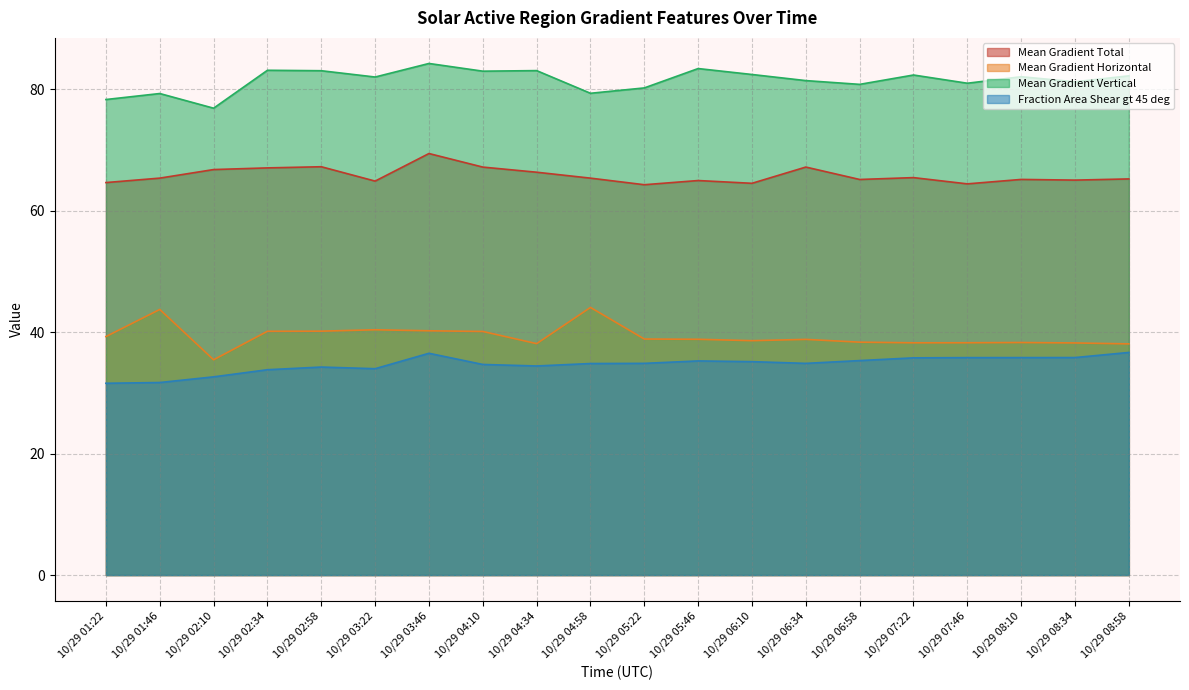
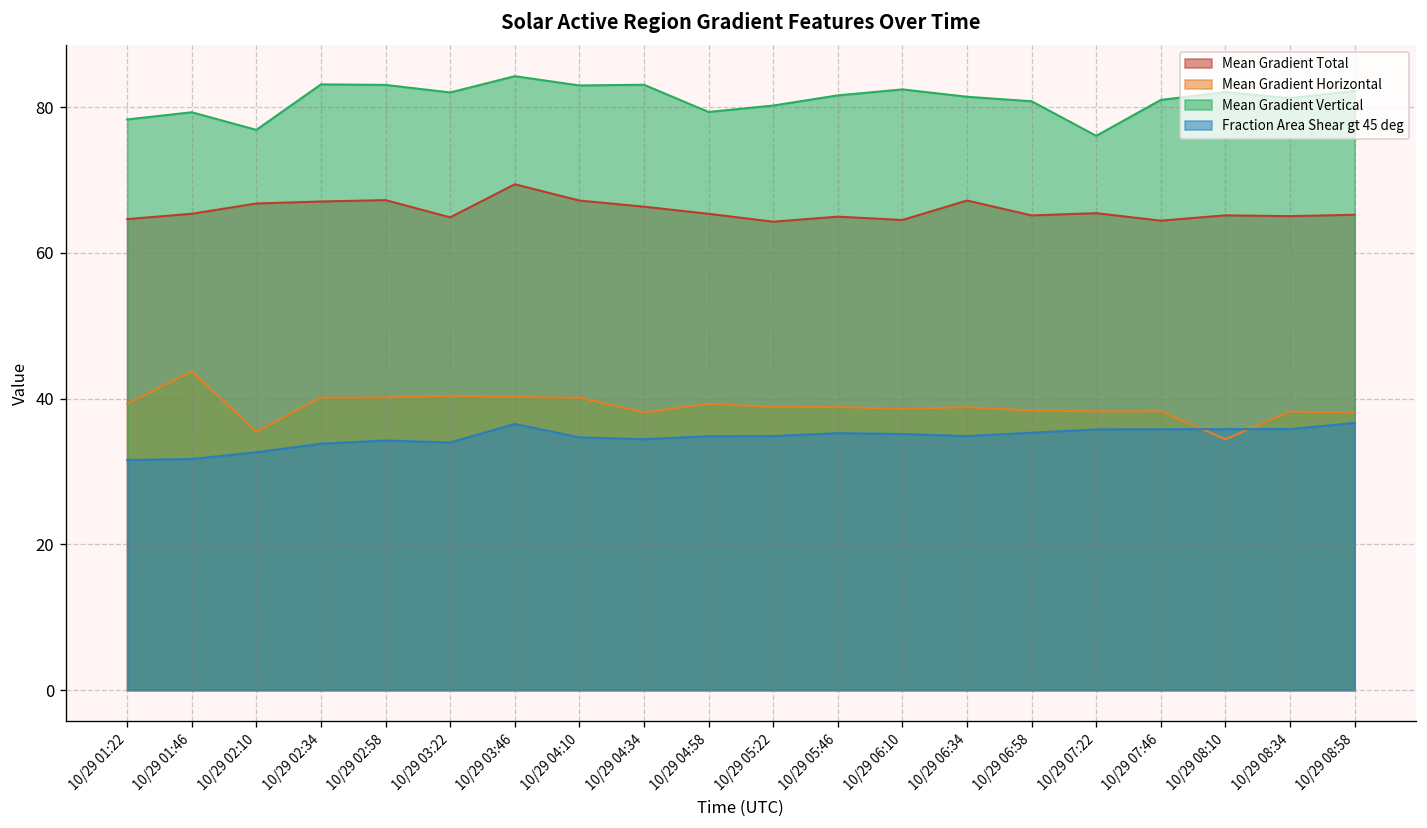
  {
    "Mean Gradient Total": {
      "10/29 01:22": 65,
      "10/29 01:46": 65,
      "10/29 02:10": 67,
      "10/29 02:34": 67,
      "10/29 02:58": 67,
      "10/29 03:22": 65,
      "10/29 03:46": 69,
      "10/29 04:10": 67,
      "10/29 04:34": 66,
      "10/29 04:58": 65,
      "10/29 05:22": 64,
      "10/29 05:46": 65,
      "10/29 06:10": 65,
      "10/29 06:34": 67,
      "10/29 06:58": 65,
      "10/29 07:22": 65,
      "10/29 07:46": 64,
      "10/29 08:10": 65,
      "10/29 08:34": 65,
      "10/29 08:58": 65
    },
    "Mean Gradient Horizontal": {
      "10/29 01:22": 39,
      "10/29 01:46": 44,
      "10/29 02:10": 35,
      "10/29 02:34": 40,
      "10/29 02:58": 40,
      "10/29 03:22": 40,
      "10/29 03:46": 40,
      "10/29 04:10": 40,
      "10/29 04:34": 38,
-     "10/29 04:58": 44,
+     "10/29 04:58": 39,
      "10/29 05:22": 39,
      "10/29 05:46": 39,
      "10/29 06:10": 39,
      "10/29 06:34": 39,
      "10/29 06:58": 38,
      "10/29 07:22": 38,
      "10/29 07:46": 38,
-     "10/29 08:10": 38,
+     "10/29 08:10": 34,
      "10/29 08:34": 38,
      "10/29 08:58": 38
    },
    "Mean Gradient Vertical": {
      "10/29 01:22": 78,
      "10/29 01:46": 79,
      "10/29 02:10": 77,
      "10/29 02:34": 83,
      "10/29 02:58": 83,
      "10/29 03:22": 82,
      "10/29 03:46": 84,
      "10/29 04:10": 83,
      "10/29 04:34": 83,
      "10/29 04:58": 79,
      "10/29 05:22": 80,
-     "10/29 05:46": 83,
+     "10/29 05:46": 82,
      "10/29 06:10": 82,
      "10/29 06:34": 81,
      "10/29 06:58": 81,
-     "10/29 07:22": 82,
+     "10/29 07:22": 76,
      "10/29 07:46": 81
    },
    "Fraction Area Shear gt 45 deg": {
      "10/29 01:22": 32,
      "10/29 01:46": 32,
      "10/29 02:10": 33,
      "10/29 02:34": 34,
      "10/29 02:58": 34,
      "10/29 03:22": 34,
      "10/29 03:46": 37,
      "10/29 04:10": 35,
      "10/29 04:34": 34,
      "10/29 04:58": 35,
      "10/29 05:22": 35,
      "10/29 05:46": 35,
      "10/29 06:10": 35,
      "10/29 06:34": 35,
      "10/29 06:58": 35,
      "10/29 07:22": 36,
      "10/29 07:46": 36,
      "10/29 08:10": 36,
      "10/29 08:34": 36,
      "10/29 08:58": 37
    }
  }
